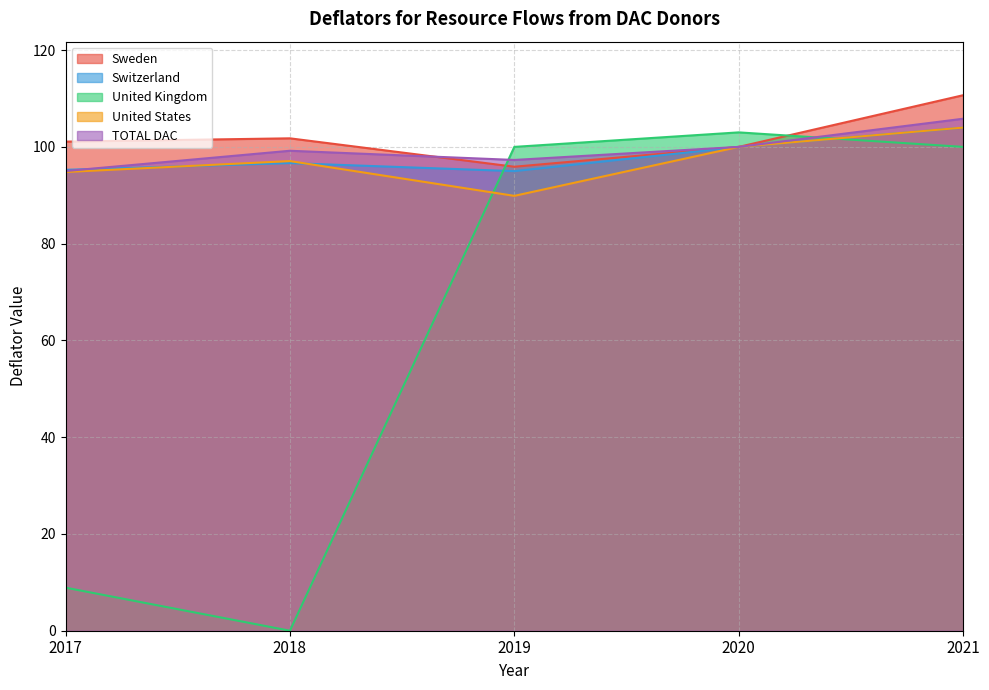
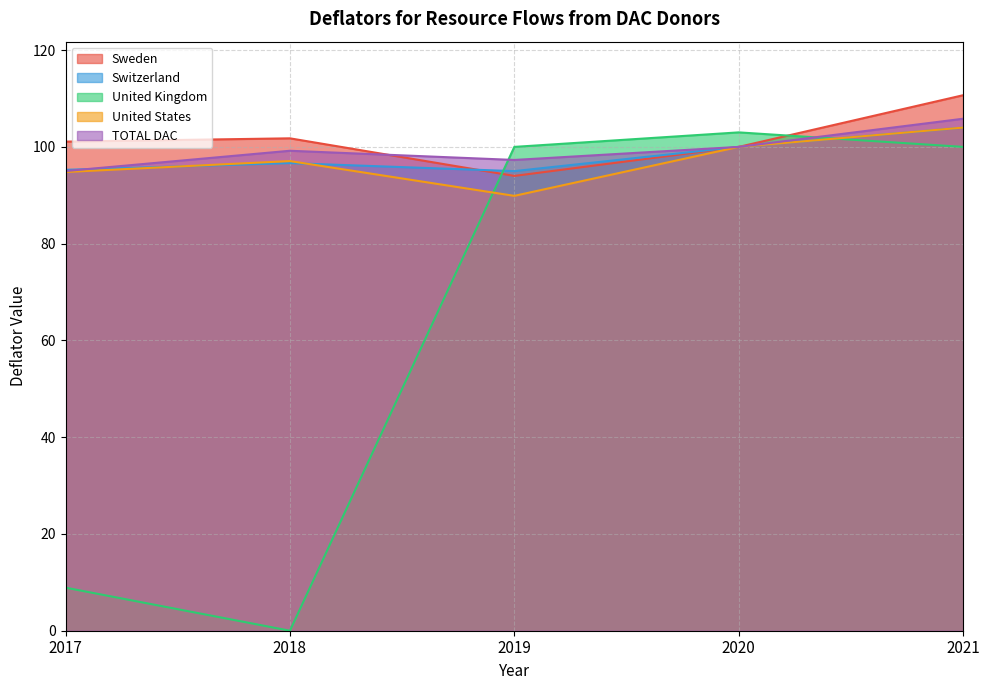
  {
    "Sweden": {
      "2017": 101,
      "2018": 102,
-     "2019": 96,
+     "2019": 94,
      "2021": 111
    },
    "Switzerland": {
      "2019": 95
    },
    "United Kingdom": {
      "2017": 9,
      "2018": 0,
      "2019": 100,
      "2020": 103,
      "2021": 100
    },
    "United States": {
      "2019": 90
    },
    "TOTAL DAC": {
      "2018": 99,
      "2019": 97,
      "2021": 106
    }
  }
